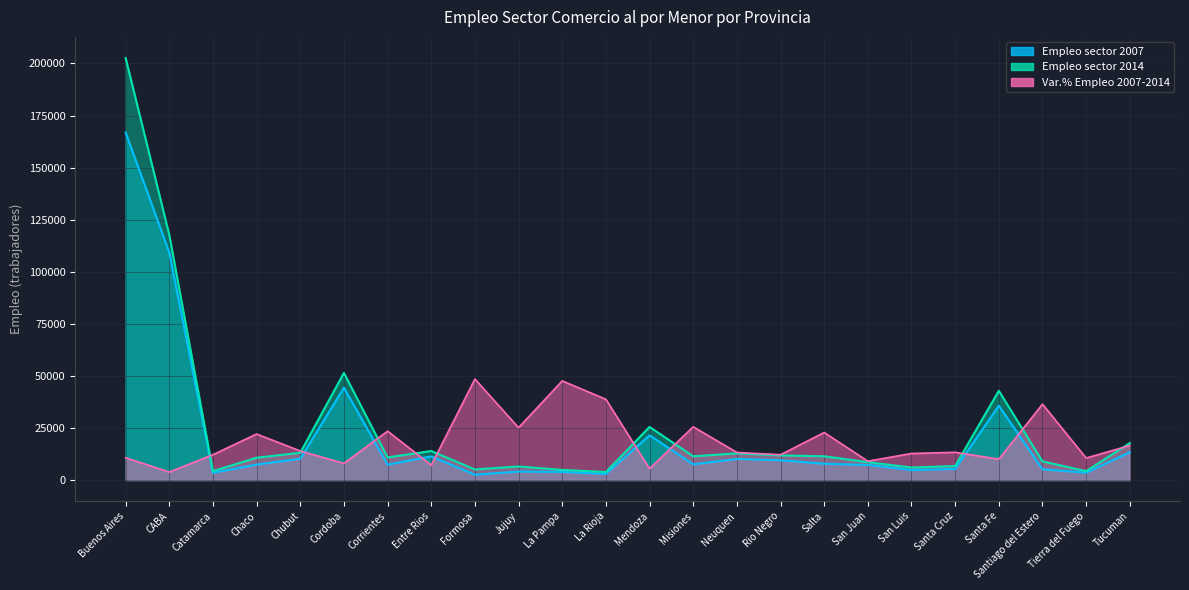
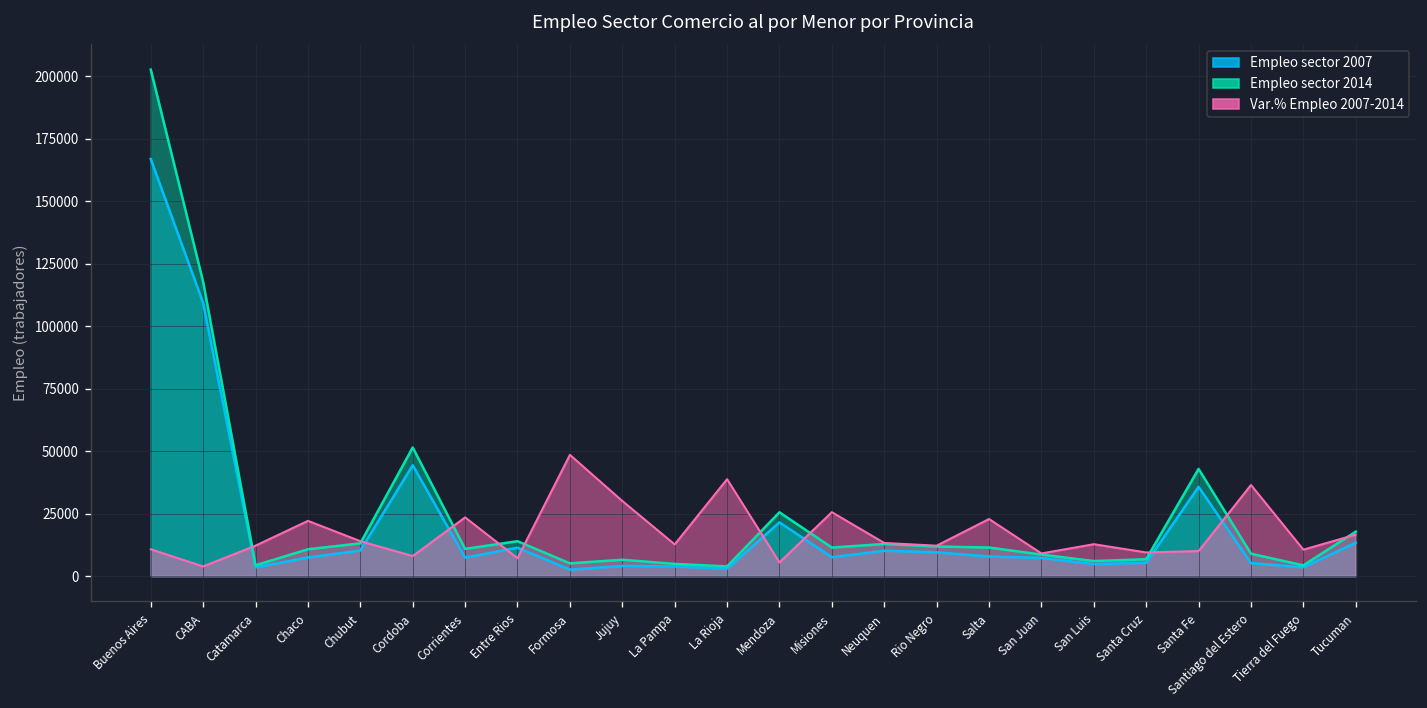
  {
    "Var.% Empleo 2007-2014": {
      "Buenos Aires": 11000,
      "CABA": 4000,
      "Catamarca": 12000,
      "Chaco": 22000,
      "Cordoba": 8000,
      "Corrientes": 23000,
      "Entre Rios": 7000,
      "Formosa": 49000,
-     "Jujuy": 25000,
-     "La Pampa": 48000,
+     "Jujuy": 30000,
+     "La Pampa": 13000,
      "La Rioja": 39000,
      "Mendoza": 5000,
      "Misiones": 26000,
      "Salta": 23000,
      "San Luis": 13000,
-     "Santa Cruz": 13000,
+     "Santa Cruz": 9000,
      "Santa Fe": 10000,
      "Santiago del Estero": 36000,
      "Tierra del Fuego": 11000
    }
  }
